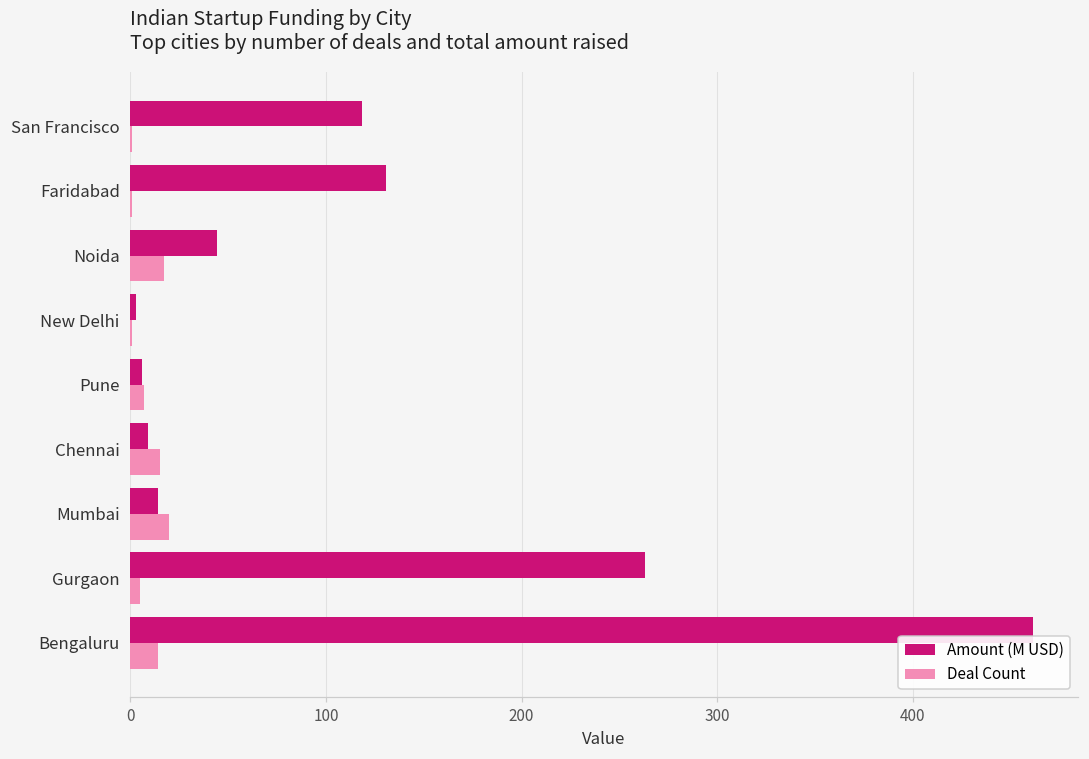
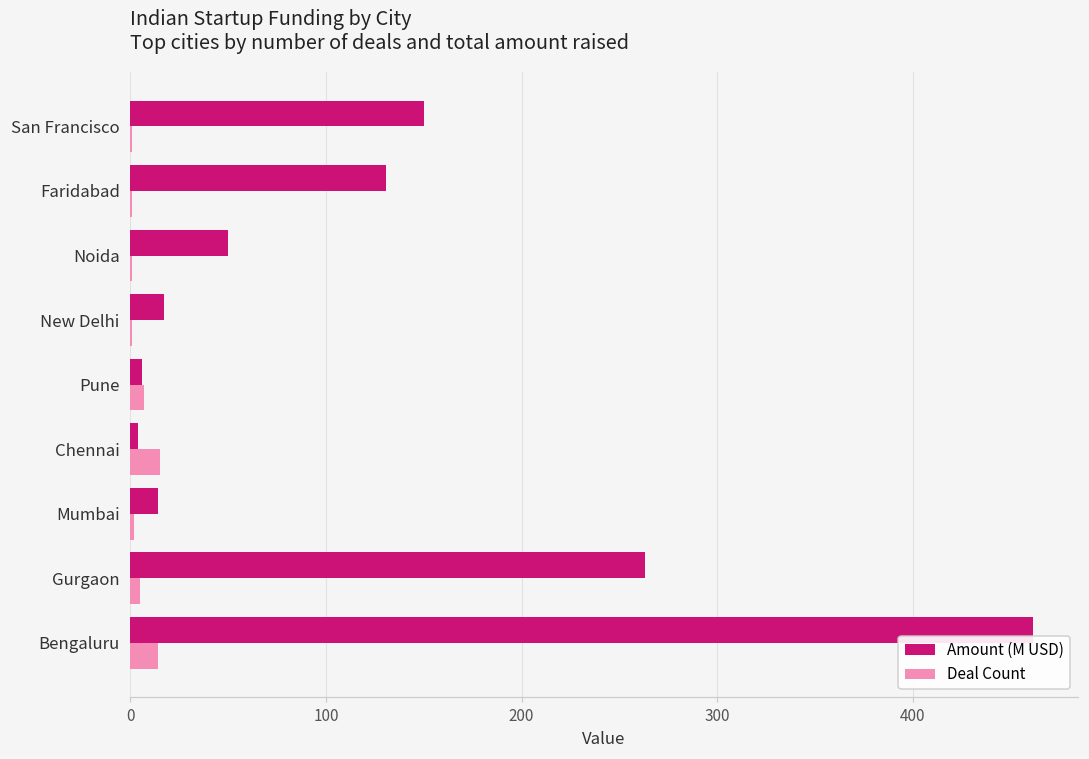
  {
    "Amount (M USD)": {
-     "San Francisco": 119,
+     "San Francisco": 150,
      "Faridabad": 131,
-     "Noida": 44,
-     "New Delhi": 3,
+     "Noida": 50,
+     "New Delhi": 17,
      "Pune": 6,
-     "Chennai": 9,
+     "Chennai": 4,
      "Mumbai": 14,
      "Gurgaon": 263,
      "Bengaluru": 461
    },
    "Deal Count": {
-     "Noida": 17,
+     "Noida": 1,
      "Pune": 7,
      "Chennai": 15,
-     "Mumbai": 20,
+     "Mumbai": 2,
      "Gurgaon": 5,
      "Bengaluru": 14
    }
  }
